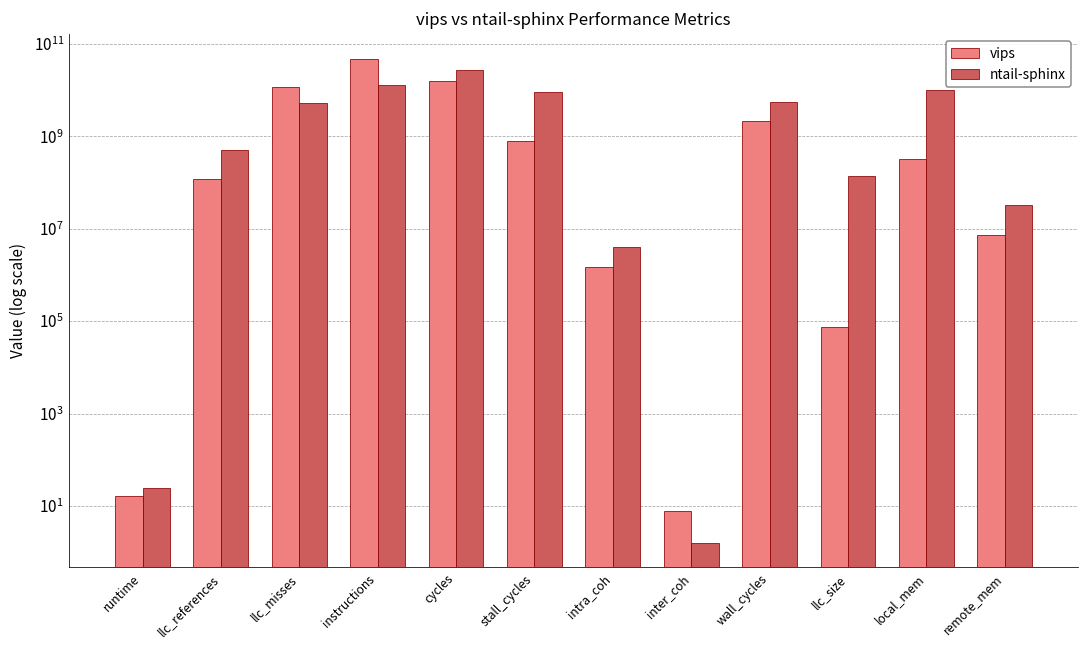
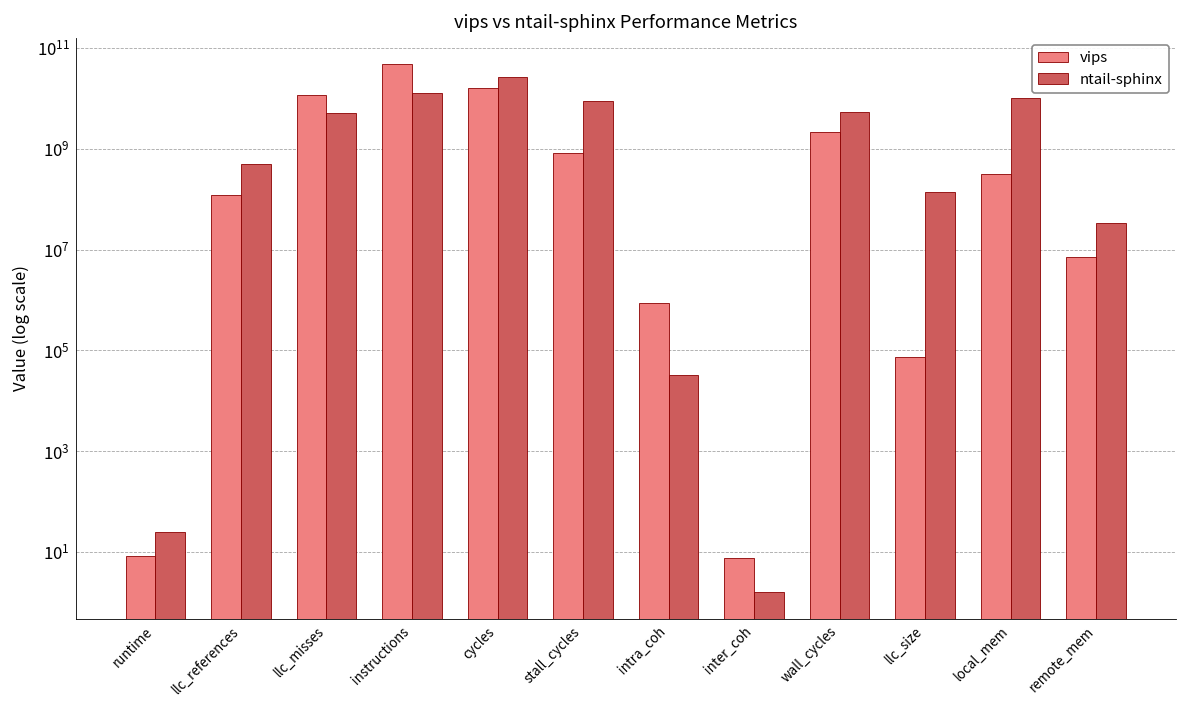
  {
    "vips": {
-     "runtime": 17,
+     "runtime": 8,
      "llc_references": 120000000,
      "llc_misses": 11000000000,
      "instructions": 50000000000,
      "cycles": 16000000000,
      "stall_cycles": 800000000,
-     "intra_coh": 1500000,
+     "intra_coh": 900000,
      "inter_coh": 8,
      "wall_cycles": 2000000000,
      "llc_size": 80000,
      "local_mem": 300000000,
      "remote_mem": 7000000
    },
    "ntail-sphinx": {
      "runtime": 20,
      "llc_references": 500000000,
      "llc_misses": 5000000000,
      "instructions": 13000000000,
      "cycles": 30000000000,
      "stall_cycles": 9000000000,
-     "intra_coh": 4000000,
+     "intra_coh": 30000,
      "inter_coh": 1.6,
      "wall_cycles": 5000000000,
      "llc_size": 140000000,
      "local_mem": 10000000000,
      "remote_mem": 30000000
    }
  }
